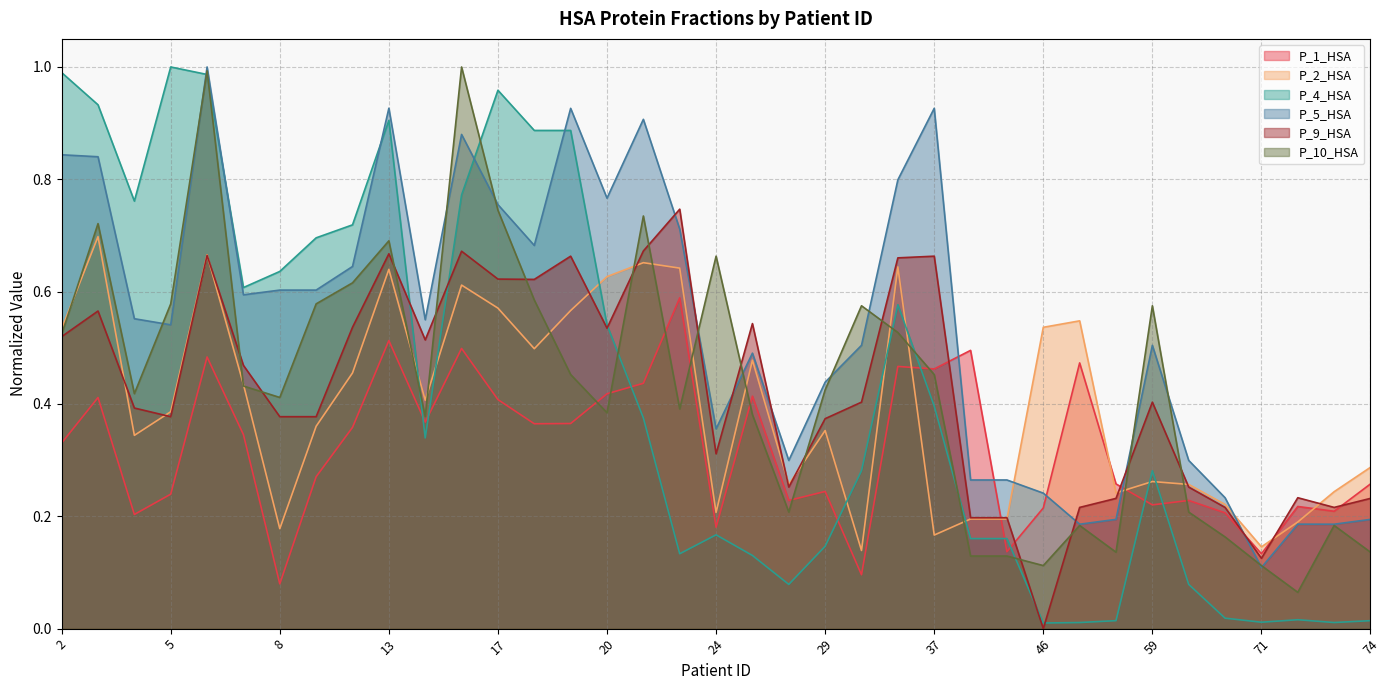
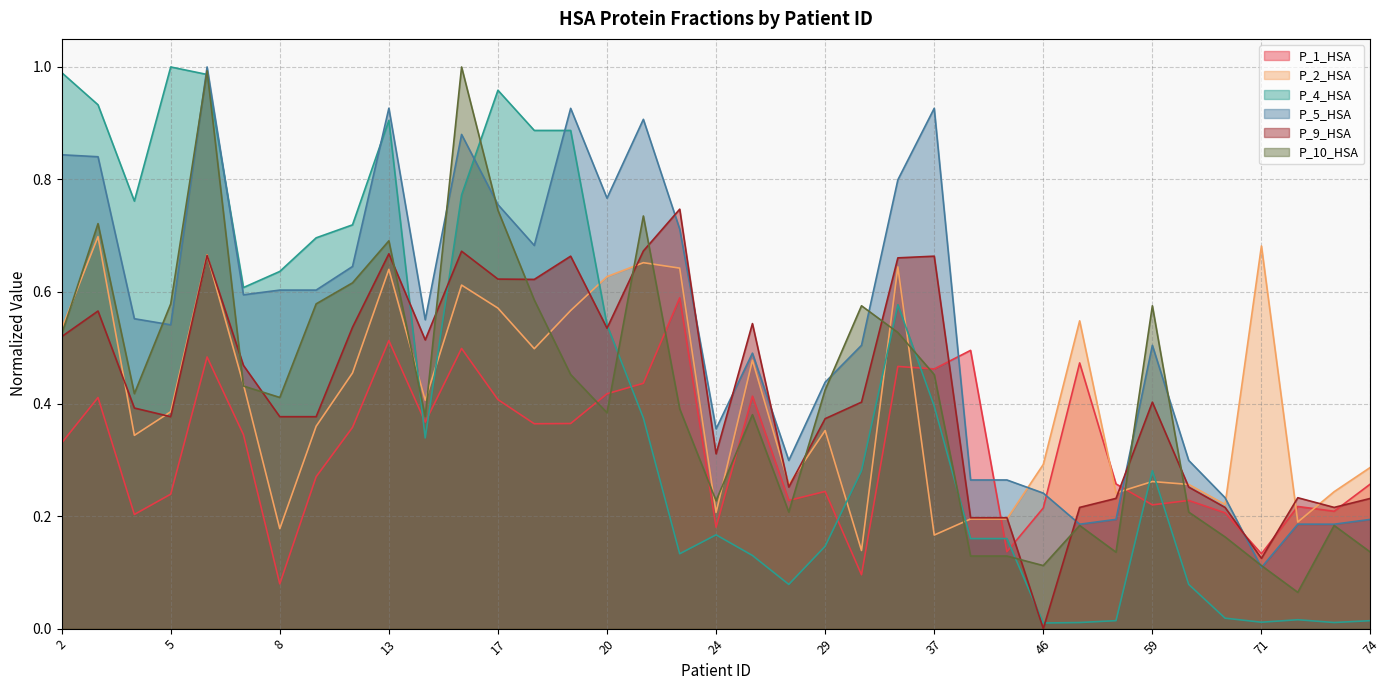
  {
    "P_2_HSA": {
      "24": 0.21,
      "37": 0.17,
-     "46": 0.54,
+     "46": 0.29,
      "59": 0.26,
-     "71": 0.15,
+     "71": 0.68,
      "74": 0.29
    },
    "P_10_HSA": {
-     "24": 0.66,
+     "24": 0.23,
      "37": 0.45,
      "46": 0.11,
      "59": 0.57,
      "74": 0.14
    }
  }
